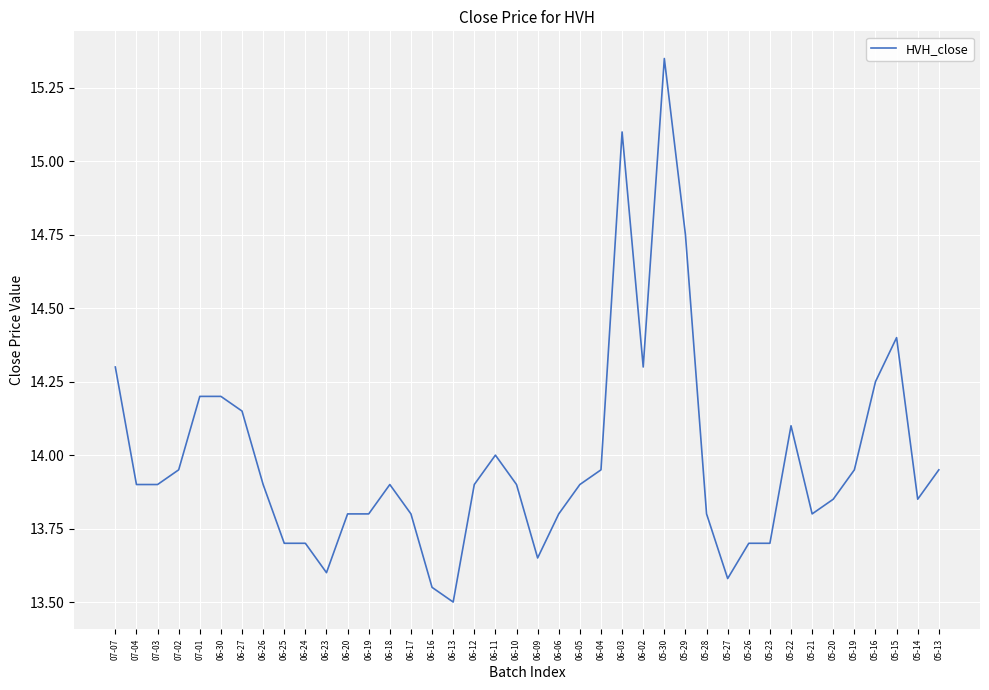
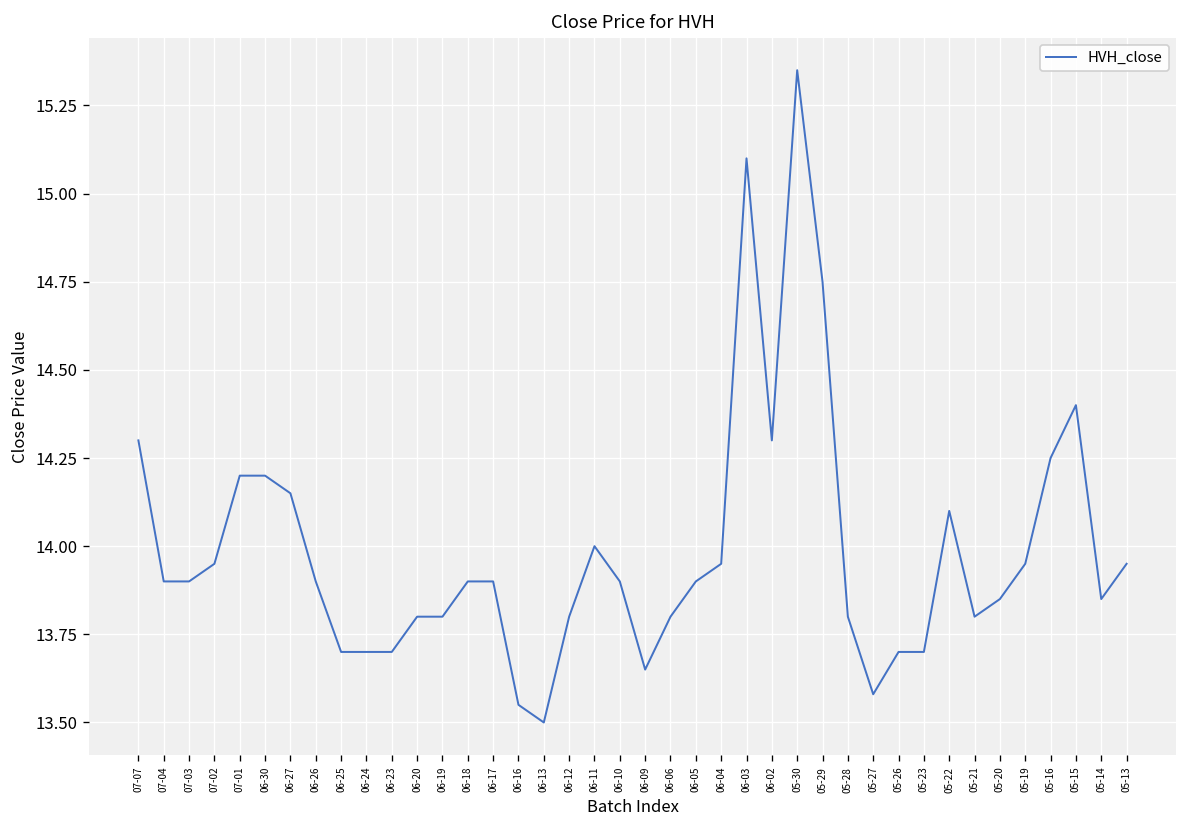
  {
    "07-07": 14.3,
    "07-04": 13.9,
    "07-03": 13.9,
    "07-02": 13.95,
    "07-01": 14.2,
    "06-30": 14.2,
    "06-27": 14.15,
    "06-26": 13.9,
    "06-25": 13.7,
    "06-24": 13.7,
-   "06-23": 13.6,
+   "06-23": 13.7,
    "06-20": 13.8,
    "06-19": 13.8,
    "06-18": 13.9,
-   "06-17": 13.8,
+   "06-17": 13.9,
    "06-16": 13.55,
    "06-13": 13.5,
-   "06-12": 13.9,
+   "06-12": 13.8,
    "06-11": 14.0,
    "06-10": 13.9,
    "06-09": 13.65,
    "06-06": 13.8,
    "06-05": 13.9,
    "06-04": 13.95,
    "06-03": 15.1,
    "06-02": 14.3,
    "05-30": 15.35,
    "05-29": 14.75,
    "05-28": 13.8,
    "05-27": 13.58,
    "05-26": 13.7,
    "05-23": 13.7,
    "05-22": 14.1,
    "05-21": 13.8,
    "05-20": 13.85,
    "05-19": 13.95,
    "05-16": 14.25,
    "05-15": 14.4,
    "05-14": 13.85,
    "05-13": 13.95
  }
